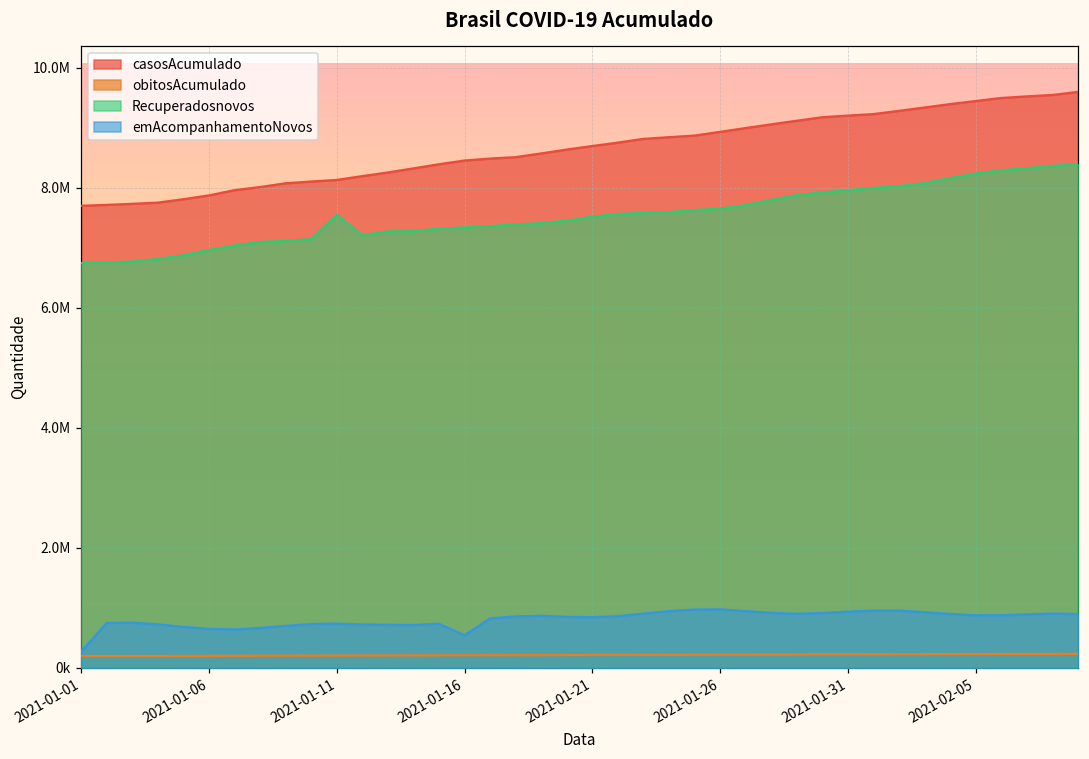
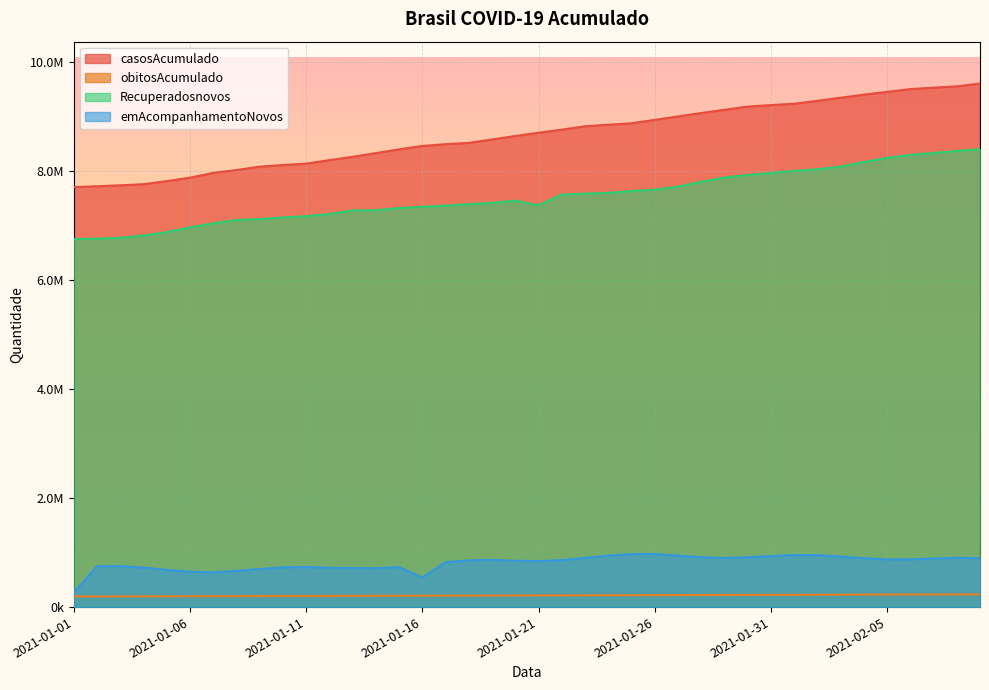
  {
    "Recuperadosnovos": {
      "2021-01-01": 6700000,
      "2021-01-06": 7000000,
-     "2021-01-11": 7500000,
+     "2021-01-11": 7200000,
      "2021-01-16": 7300000,
-     "2021-01-21": 7500000,
+     "2021-01-21": 7400000,
      "2021-01-26": 7700000,
      "2021-01-31": 8000000,
      "2021-02-05": 8200000
    },
    "emAcompanhamentoNovos": {
      "2021-01-01": 300000,
      "2021-01-06": 600000,
      "2021-01-11": 700000,
      "2021-01-16": 500000,
      "2021-01-21": 800000,
      "2021-01-26": 1000000,
      "2021-01-31": 900000,
      "2021-02-05": 900000
    }
  }
